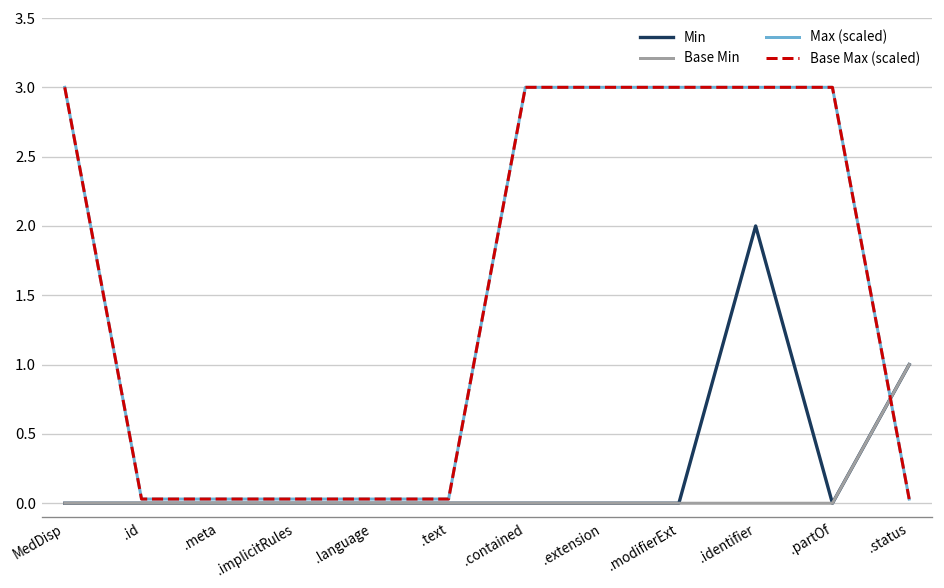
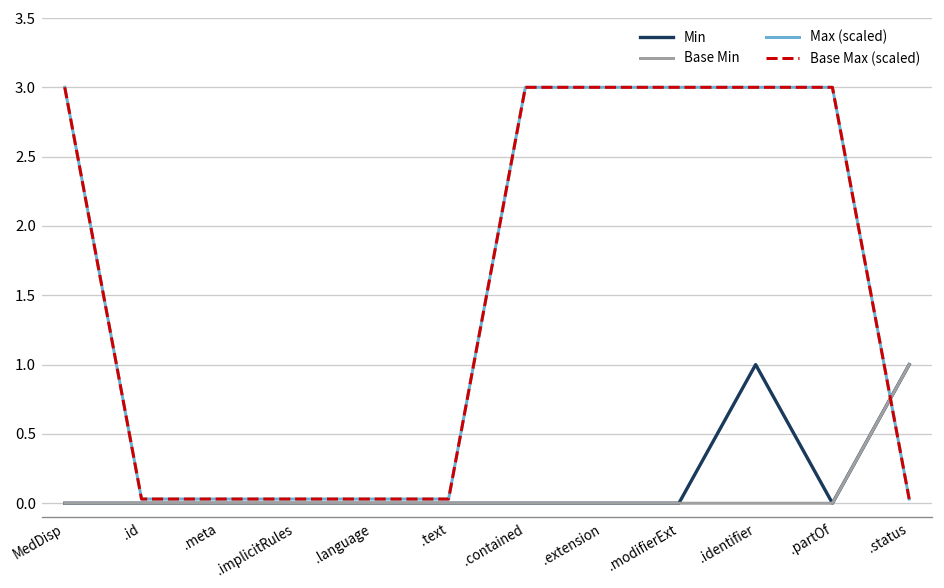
  {
    "Min": {
-     ".identifier": 2
+     ".identifier": 1
    },
    "Base Min": {
      ".identifier": 0
    },
    "Base Max (scaled)": {
      "MedDisp": 3,
      ".id": 0.03,
      ".meta": 0.03,
      ".implicitRules": 0.03,
      ".language": 0.03,
      ".text": 0.03,
      ".contained": 3,
      ".extension": 3,
      ".modifierExt": 3,
      ".identifier": 3,
      ".partOf": 3,
      ".status": 0.03
    }
  }
